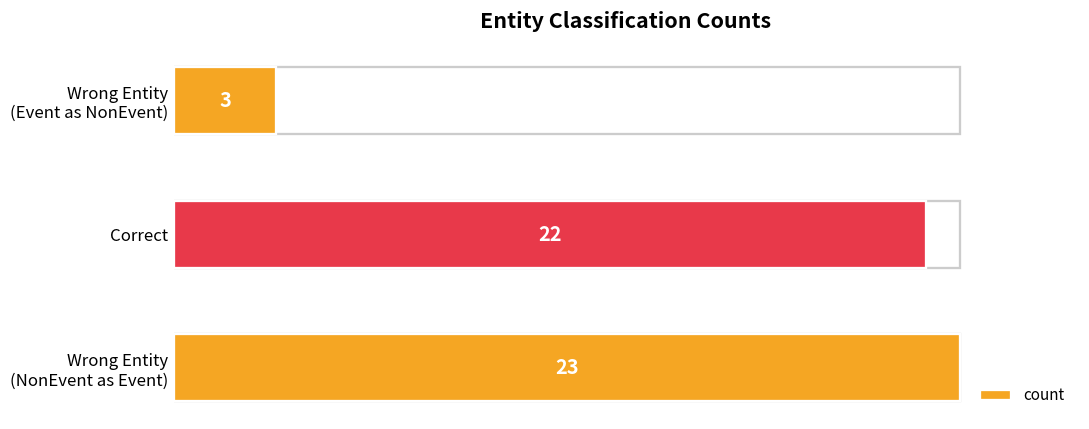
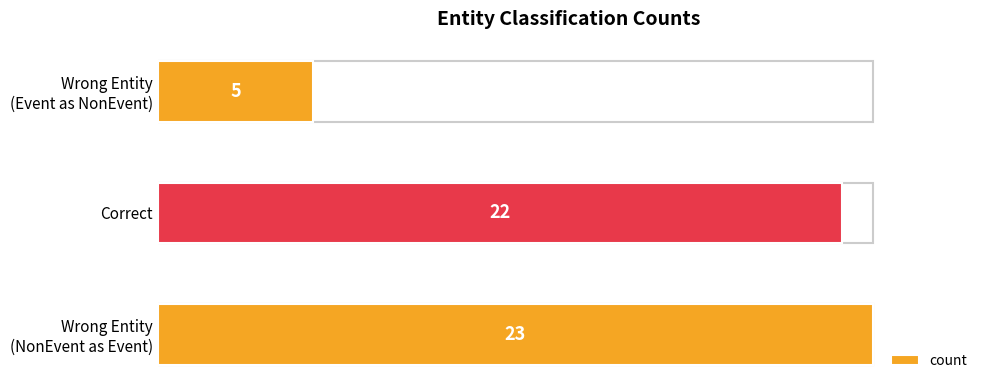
  {
-   "Wrong Entity (Event as NonEvent)": 3,
+   "Wrong Entity (Event as NonEvent)": 5,
    "Correct": 22,
    "Wrong Entity (NonEvent as Event)": 23
  }
